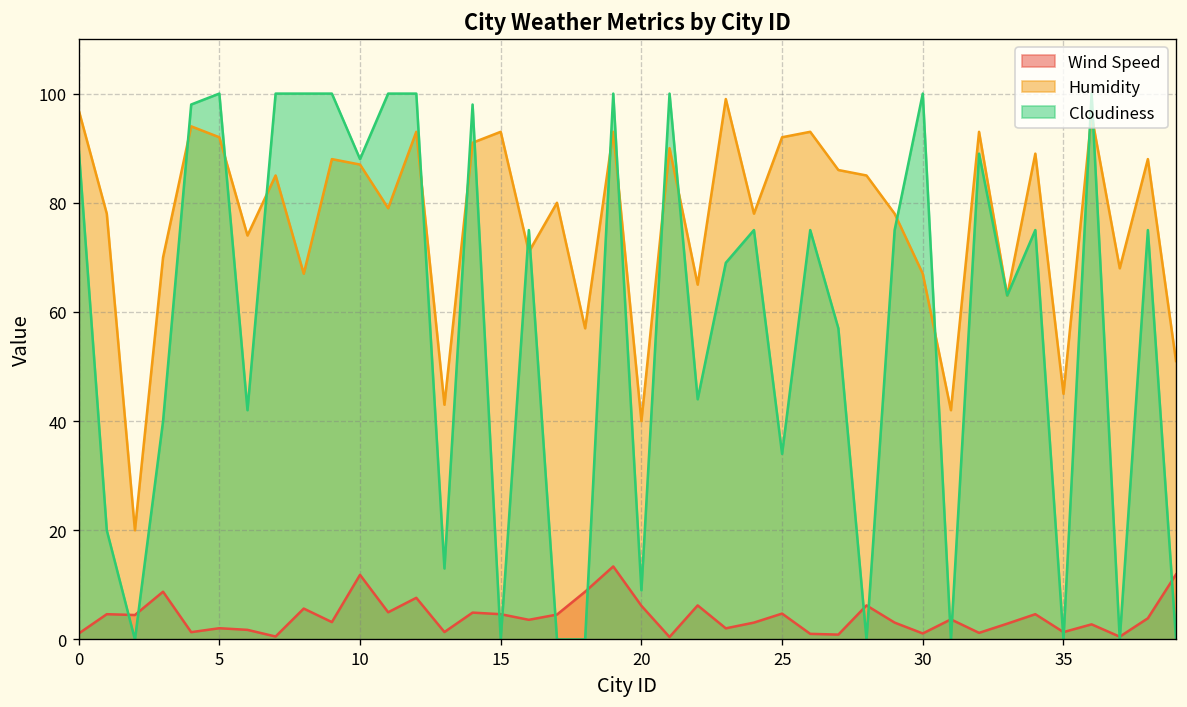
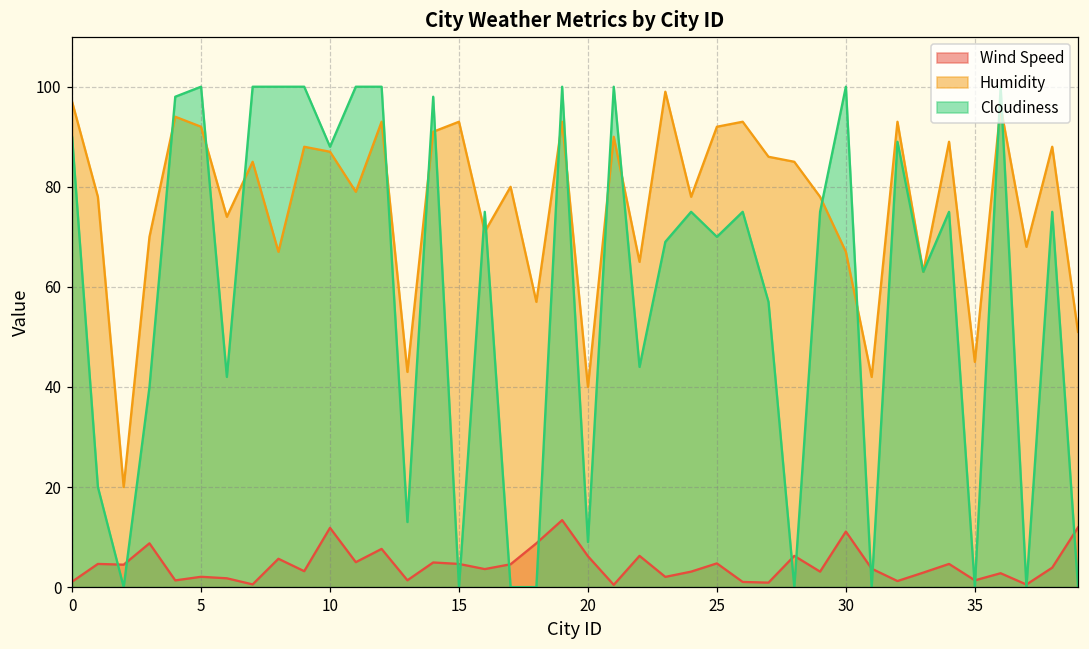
  {
    "Wind Speed": {
      "0": 1,
      "5": 2,
      "10": 12,
      "15": 5,
      "20": 6,
      "25": 5,
-     "30": 1,
+     "30": 11,
      "35": 1
    },
    "Humidity": {
      "0": 97,
      "5": 92,
      "10": 87,
      "15": 93,
      "20": 40,
      "25": 92,
      "30": 67,
      "35": 45
    },
    "Cloudiness": {
      "0": 90,
      "5": 100,
      "10": 88,
      "15": 0,
      "20": 9,
-     "25": 34,
+     "25": 70,
      "30": 100,
      "35": 0
    }
  }
